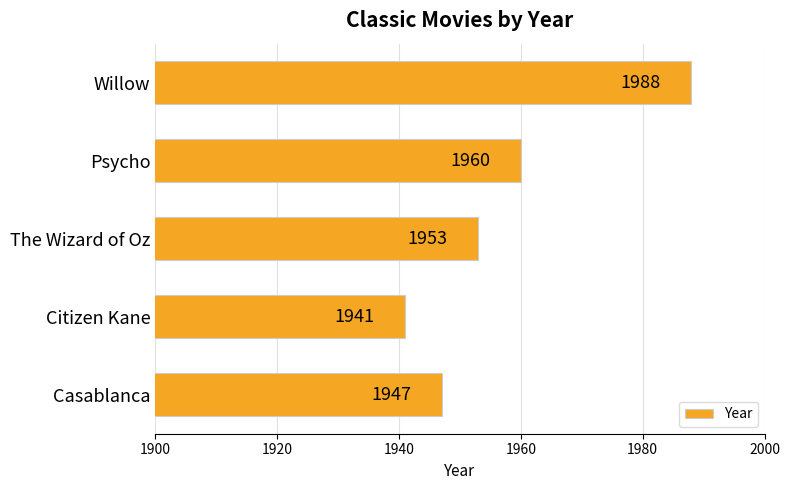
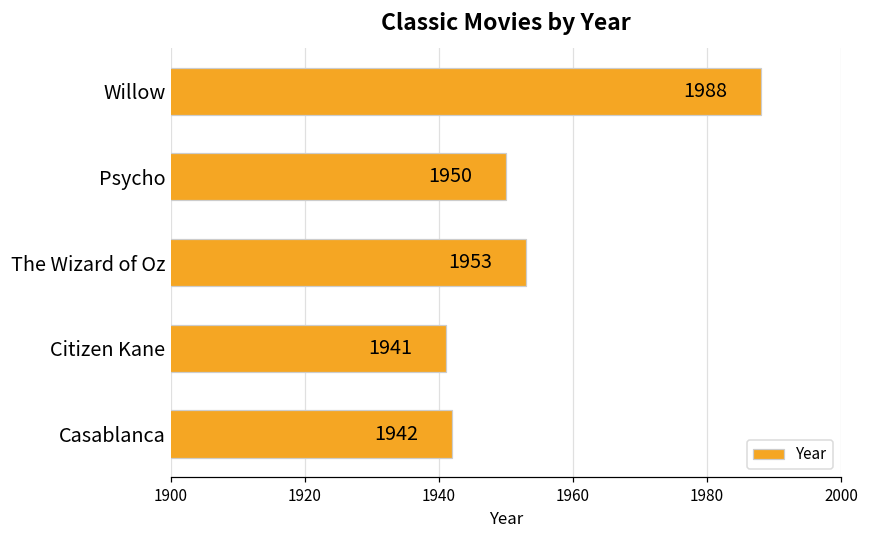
  {
    "Willow": 1988,
-   "Psycho": 1960,
+   "Psycho": 1950,
    "The Wizard of Oz": 1953,
    "Citizen Kane": 1941,
-   "Casablanca": 1947
+   "Casablanca": 1942
  }
